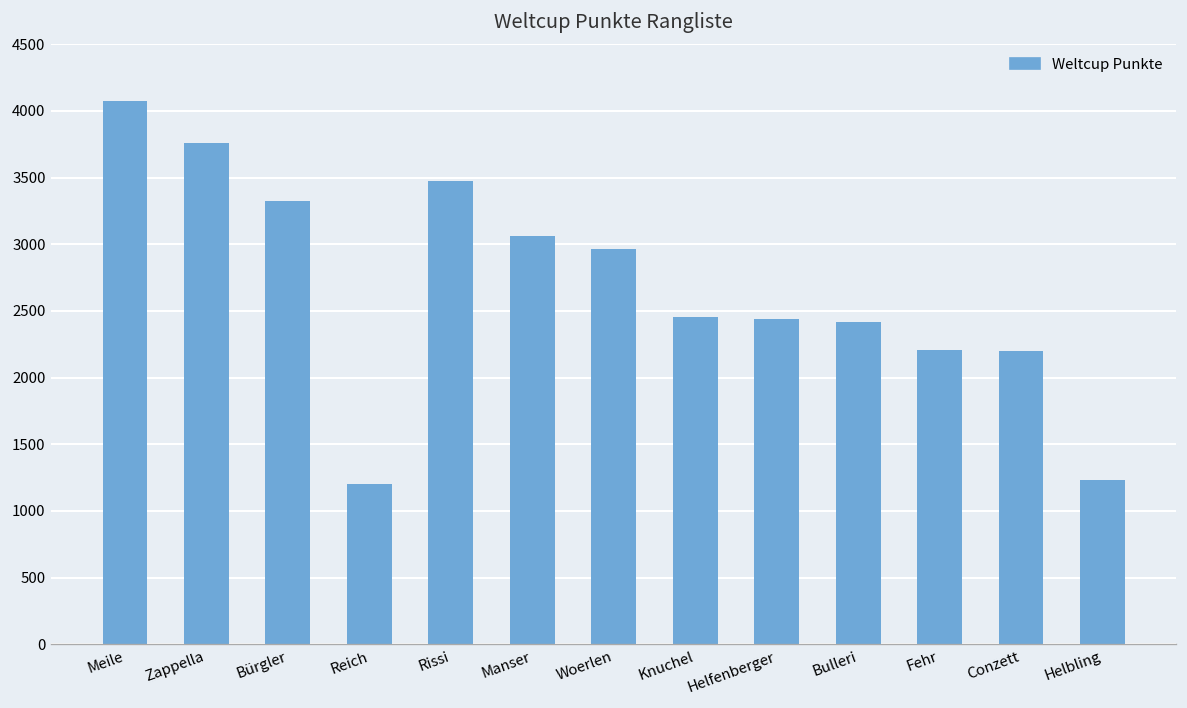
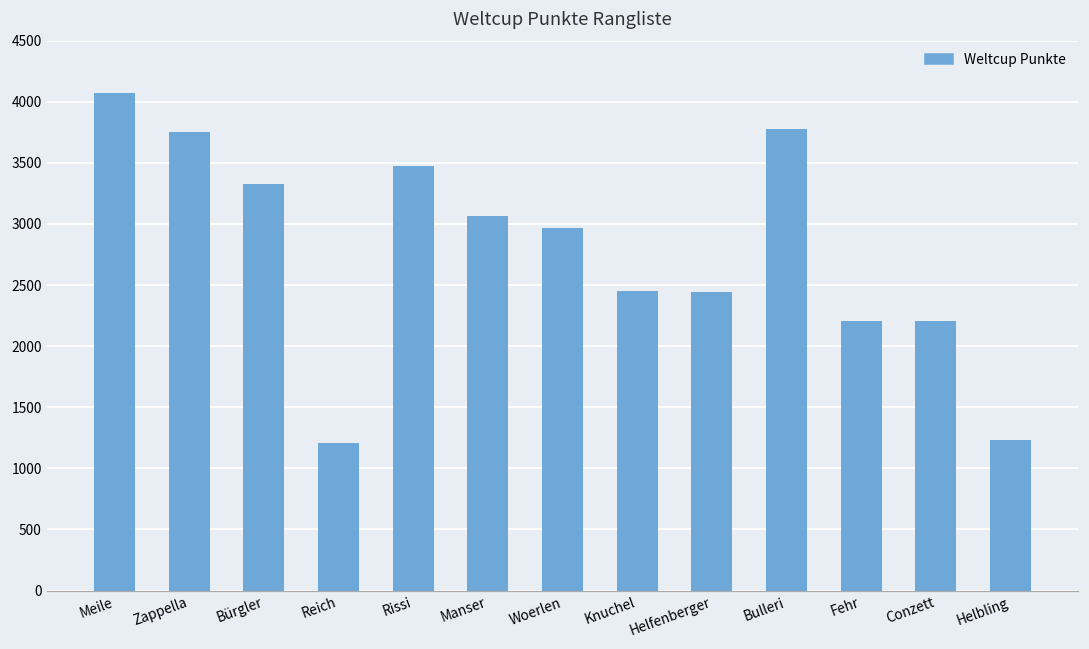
  {
    "Meile": 4080,
    "Zappella": 3760,
    "Bürgler": 3330,
    "Reich": 1210,
    "Rissi": 3480,
    "Manser": 3060,
    "Woerlen": 2970,
    "Knuchel": 2450,
    "Helfenberger": 2440,
-   "Bulleri": 2420,
+   "Bulleri": 3780,
    "Fehr": 2200,
    "Conzett": 2200,
    "Helbling": 1230
  }
